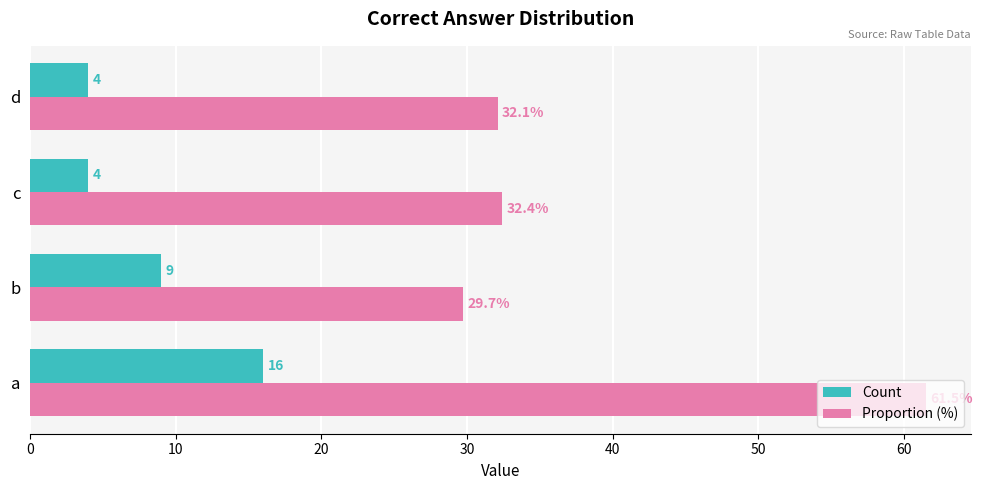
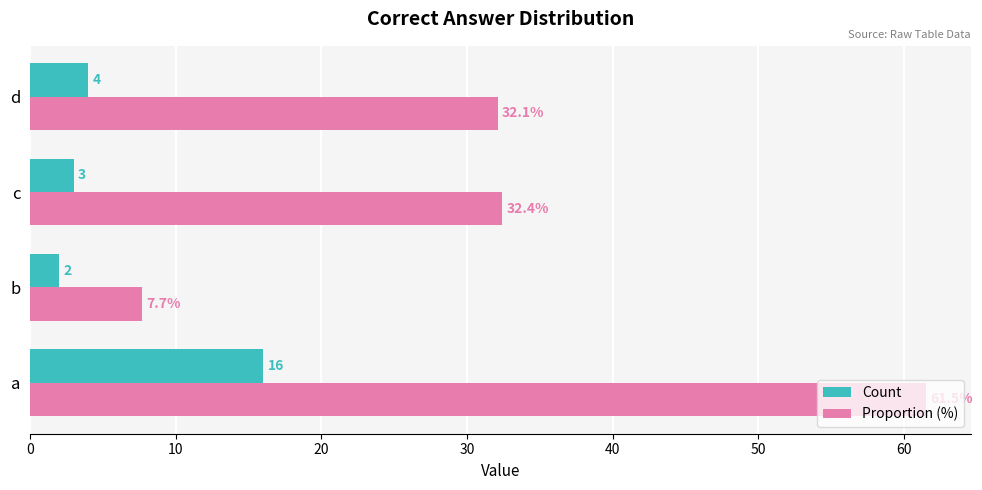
  {
    "Count": {
      "d": "4",
-     "c": "4",
-     "b": "9",
+     "c": "3",
+     "b": "2",
      "a": "16"
    },
    "Proportion (%)": {
      "d": "32.1%",
      "c": "32.4%",
-     "b": "29.7%"
+     "b": "7.7%"
    }
  }
